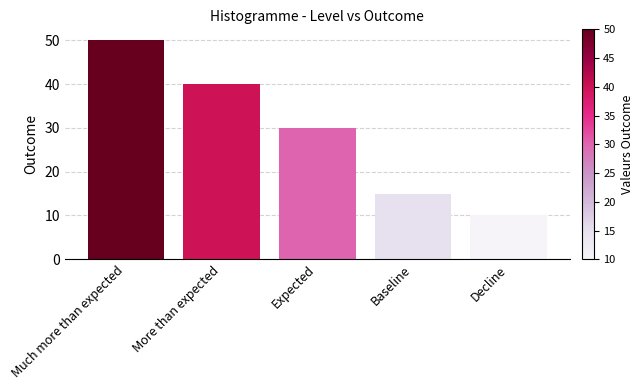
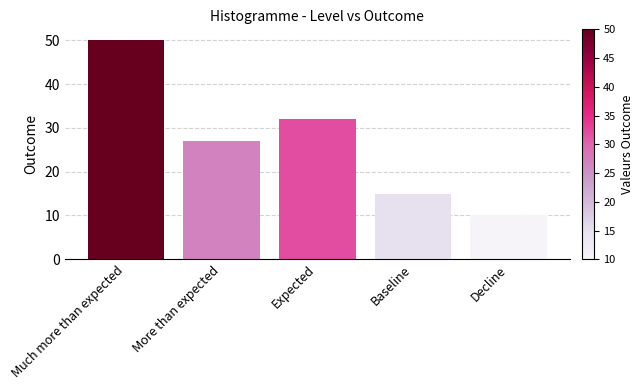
  {
    "Much more than expected": 50,
-   "More than expected": 40,
-   "Expected": 30,
+   "More than expected": 27,
+   "Expected": 32,
    "Baseline": 15,
    "Decline": 10
  }
